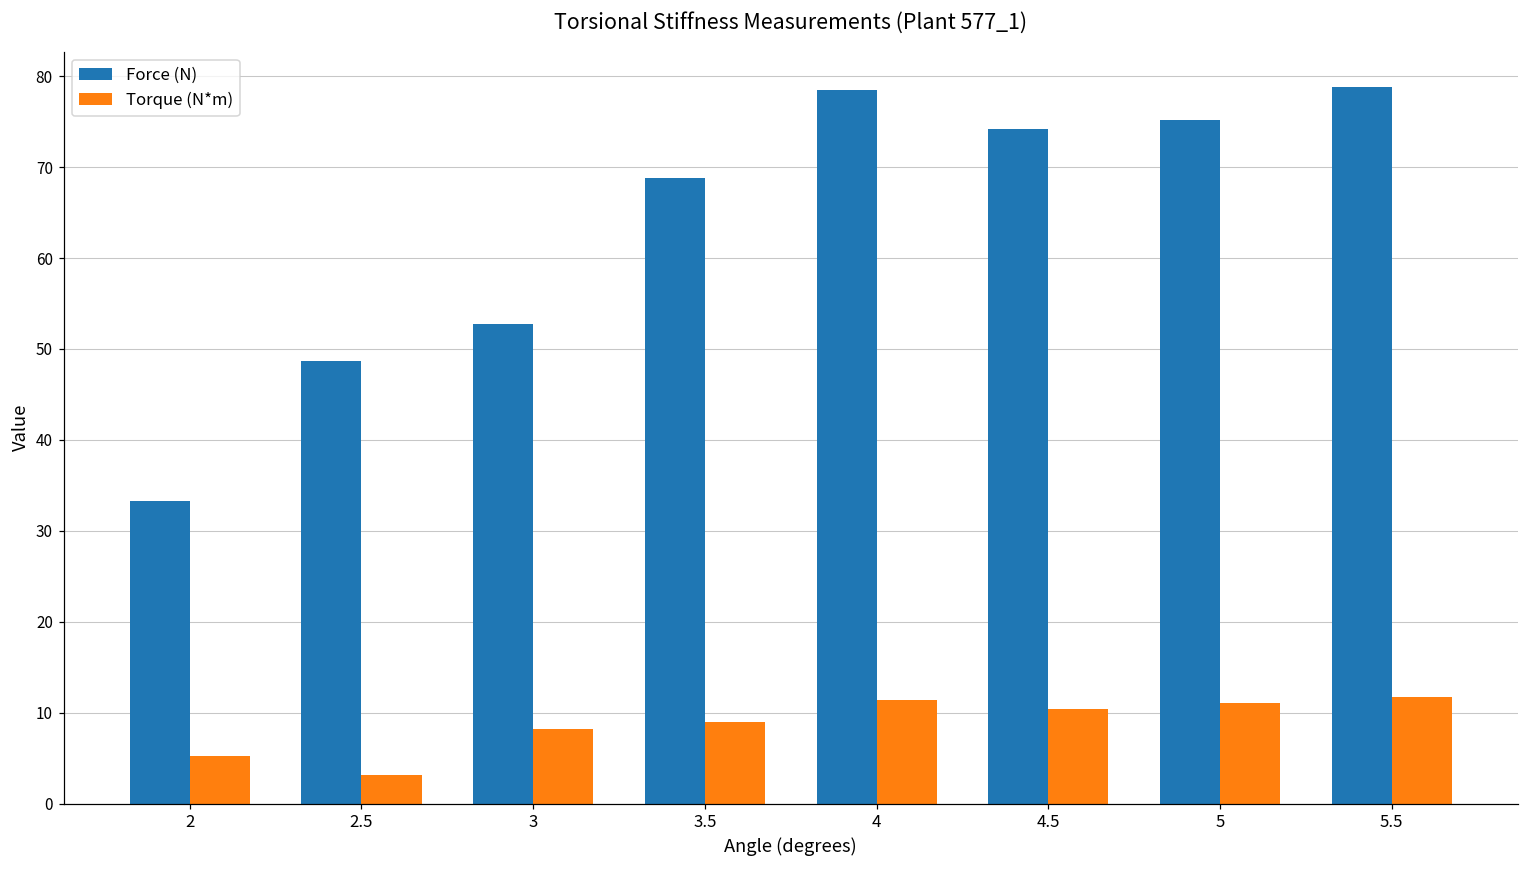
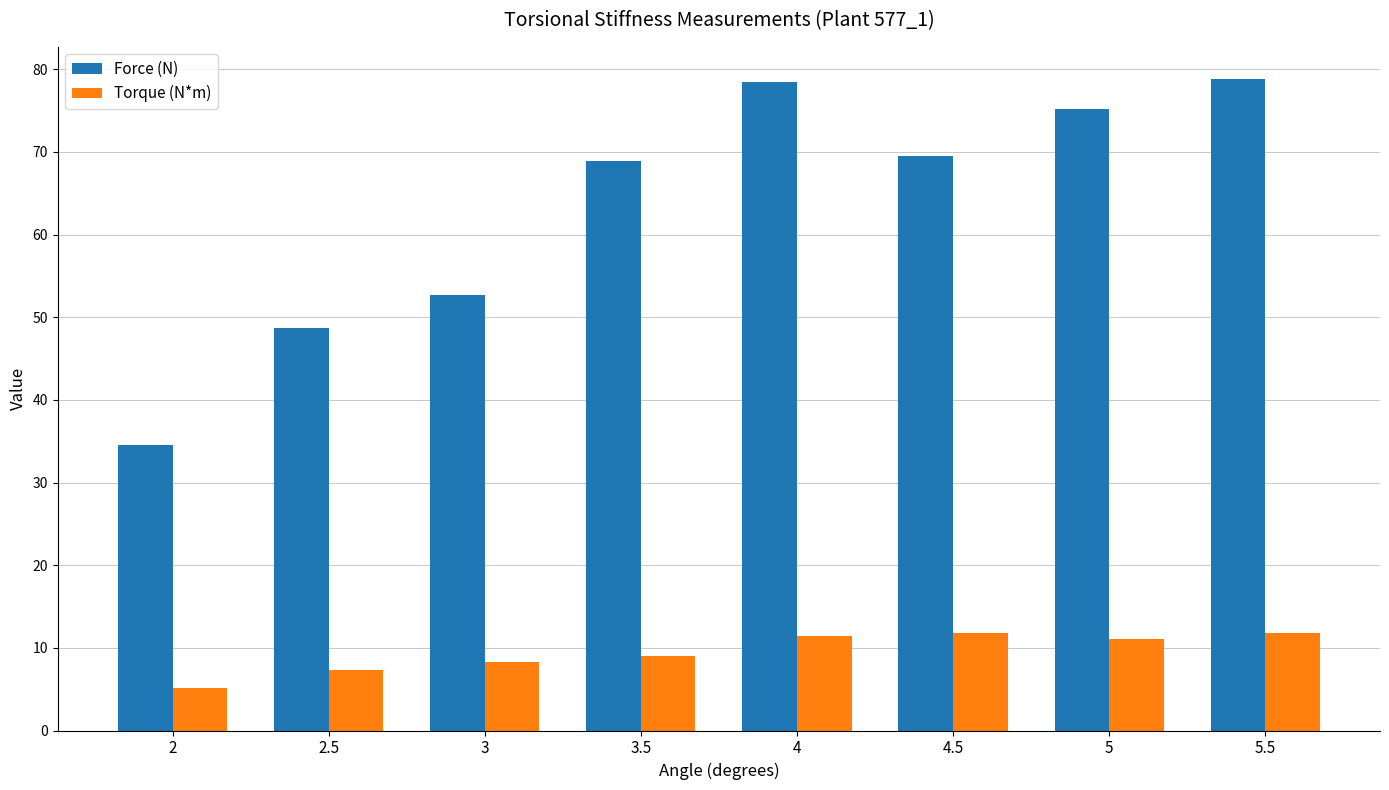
  {
    "Force (N)": {
-     "2": 33,
+     "2": 35,
      "2.5": 49,
      "3": 53,
      "3.5": 69,
      "4": 78,
-     "4.5": 74,
+     "4.5": 70,
      "5": 75,
      "5.5": 79
    },
    "Torque (N*m)": {
      "2": 5,
-     "2.5": 3,
+     "2.5": 7,
      "3": 8,
      "3.5": 9,
      "4": 11,
-     "4.5": 10,
+     "4.5": 12,
      "5": 11,
      "5.5": 12
    }
  }
